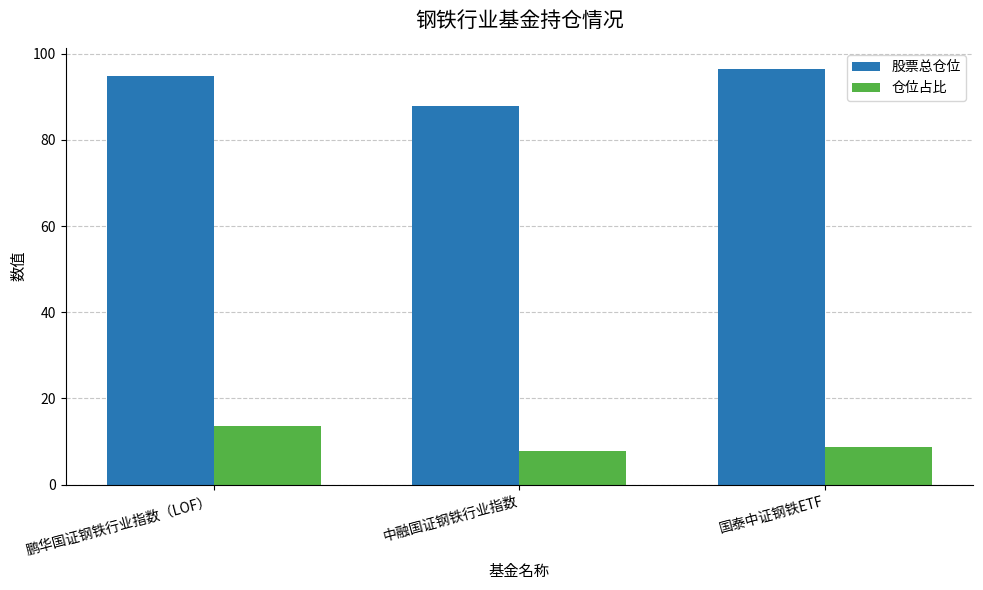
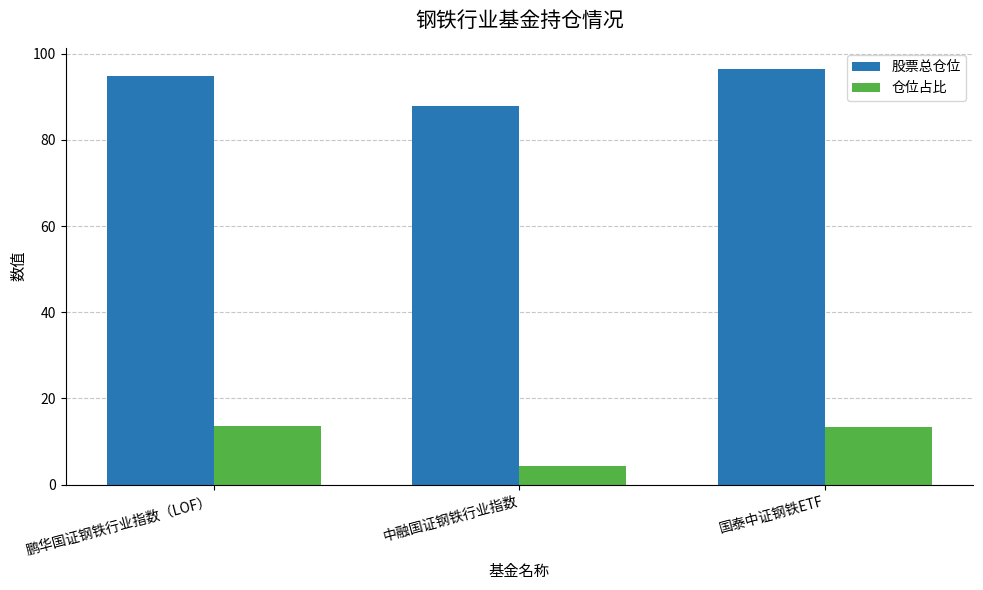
  {
    "股票总仓位": {
      "鹏华国证钢铁行业指数（LOF）": 95,
      "中融国证钢铁行业指数": 88,
      "国泰中证钢铁ETF": 97
    },
    "仓位占比": {
      "鹏华国证钢铁行业指数（LOF）": 14,
-     "中融国证钢铁行业指数": 8,
-     "国泰中证钢铁ETF": 9
+     "中融国证钢铁行业指数": 4,
+     "国泰中证钢铁ETF": 13
    }
  }
